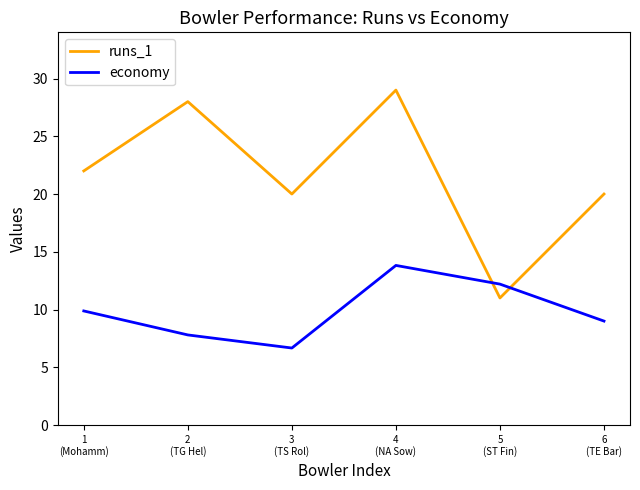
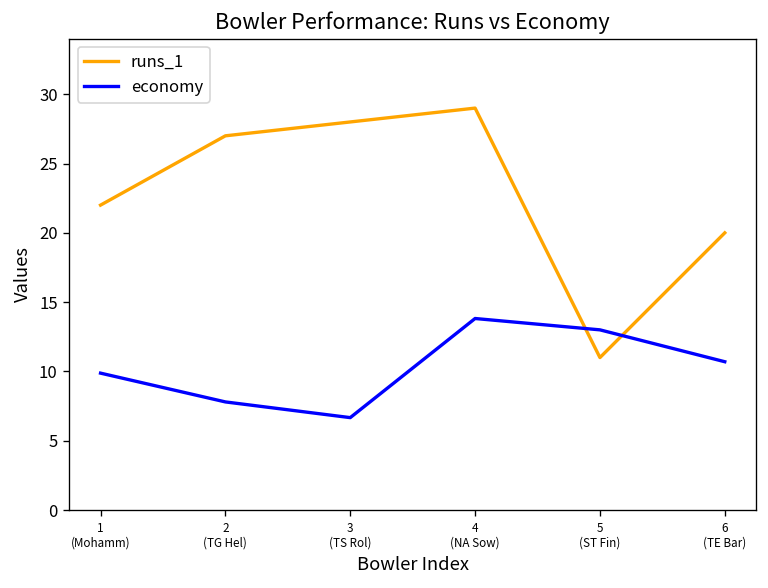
  {
    "runs_1": {
      "1 (Mohamm)": 22,
-     "2 (TG Hel)": 28,
-     "3 (TS Rol)": 20,
+     "2 (TG Hel)": 27,
+     "3 (TS Rol)": 28,
      "4 (NA Sow)": 29,
      "5 (ST Fin)": 11,
      "6 (TE Bar)": 20
    },
    "economy": {
      "1 (Mohamm)": 9.9,
      "2 (TG Hel)": 7.8,
      "3 (TS Rol)": 6.7,
      "4 (NA Sow)": 13.8,
-     "5 (ST Fin)": 12.2,
-     "6 (TE Bar)": 9.0
+     "5 (ST Fin)": 13.0,
+     "6 (TE Bar)": 10.7
    }
  }
